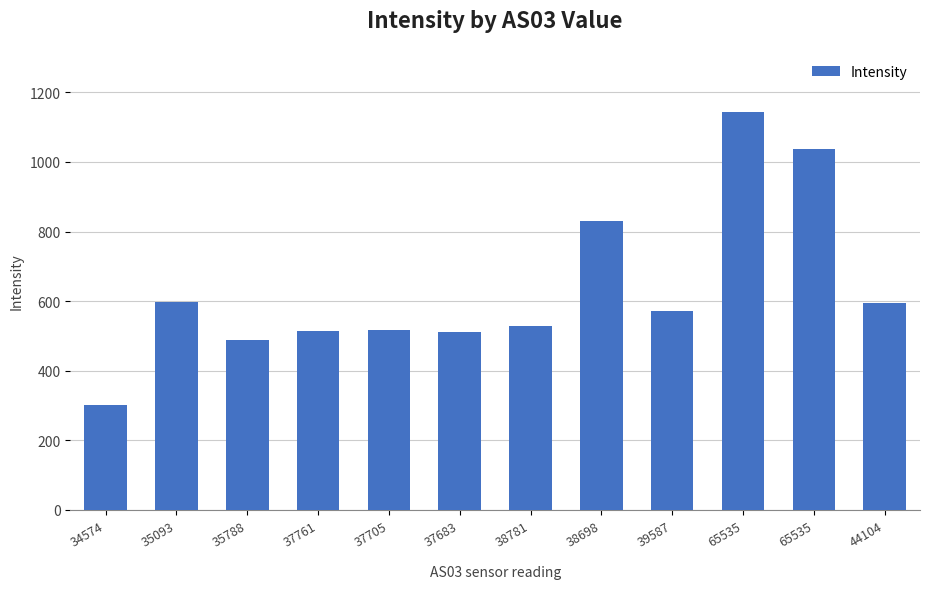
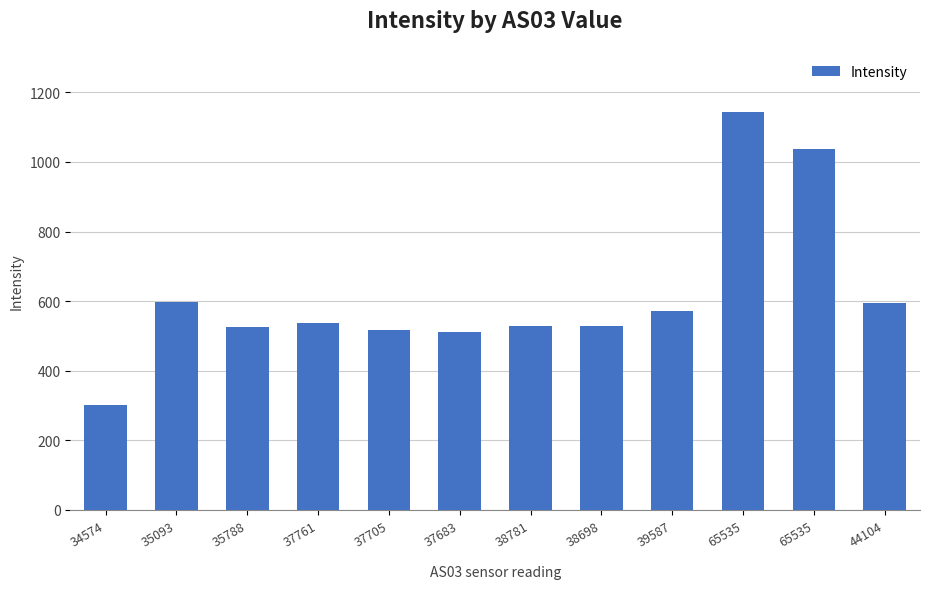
  {
    "34574": 300,
    "35093": 600,
-   "35788": 490,
-   "37761": 510,
+   "35788": 520,
+   "37761": 540,
    "37705": 520,
    "37683": 510,
    "38781": 530,
-   "38698": 830,
+   "38698": 530,
    "39587": 570,
    "44104": 590
  }
